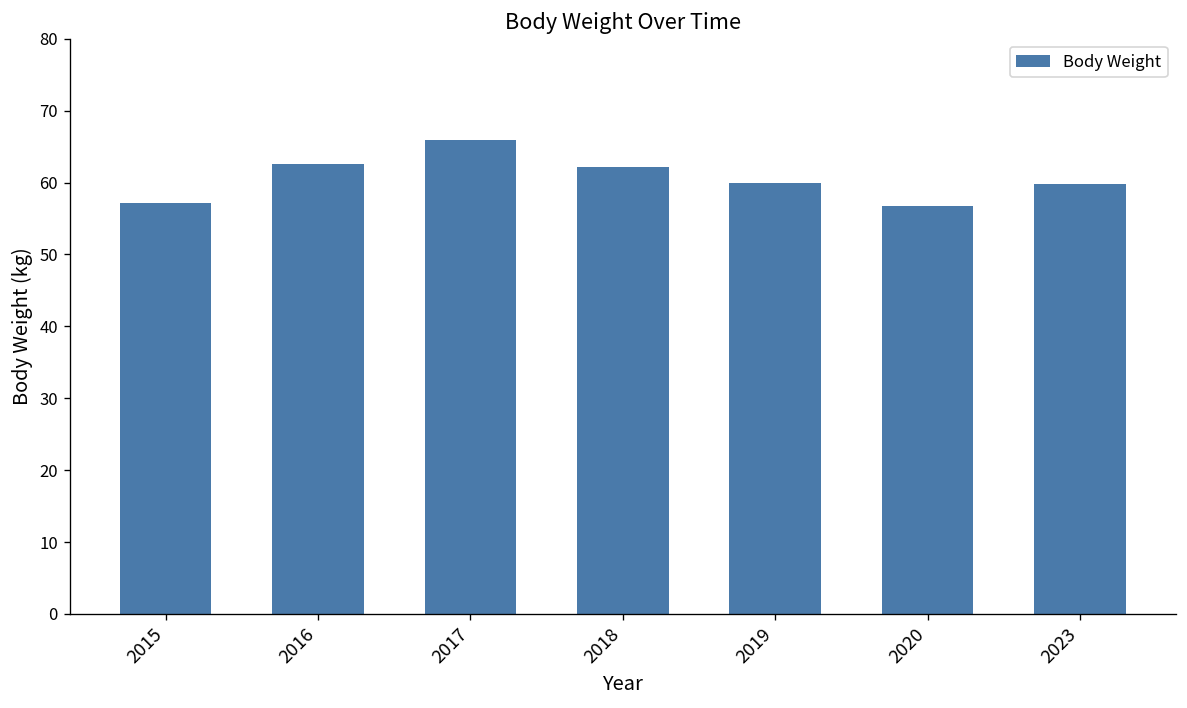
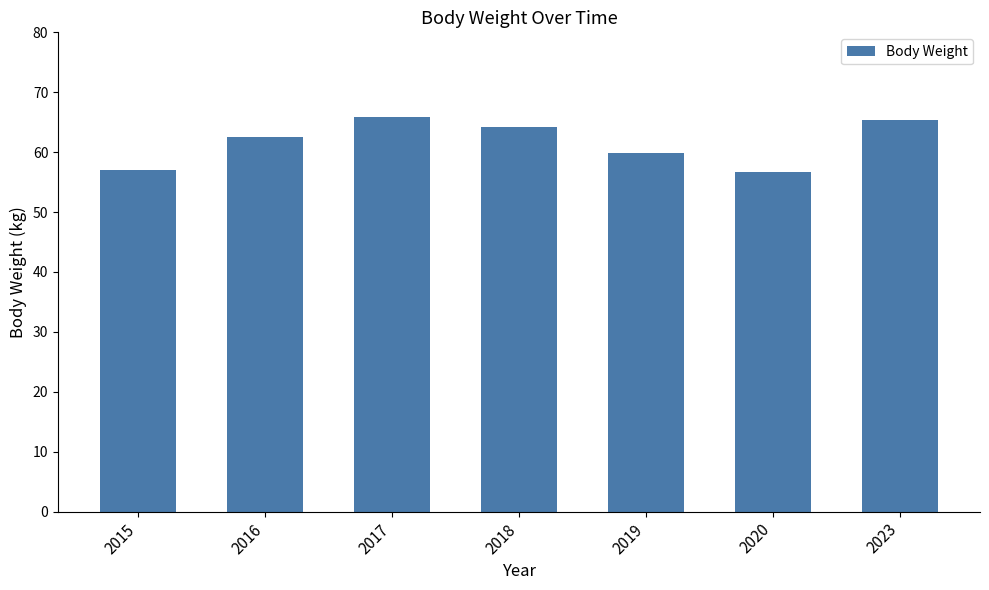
  {
    "2015": 57,
    "2016": 63,
    "2017": 66,
-   "2018": 62,
+   "2018": 64,
    "2019": 60,
    "2020": 57,
-   "2023": 60
+   "2023": 65
  }
